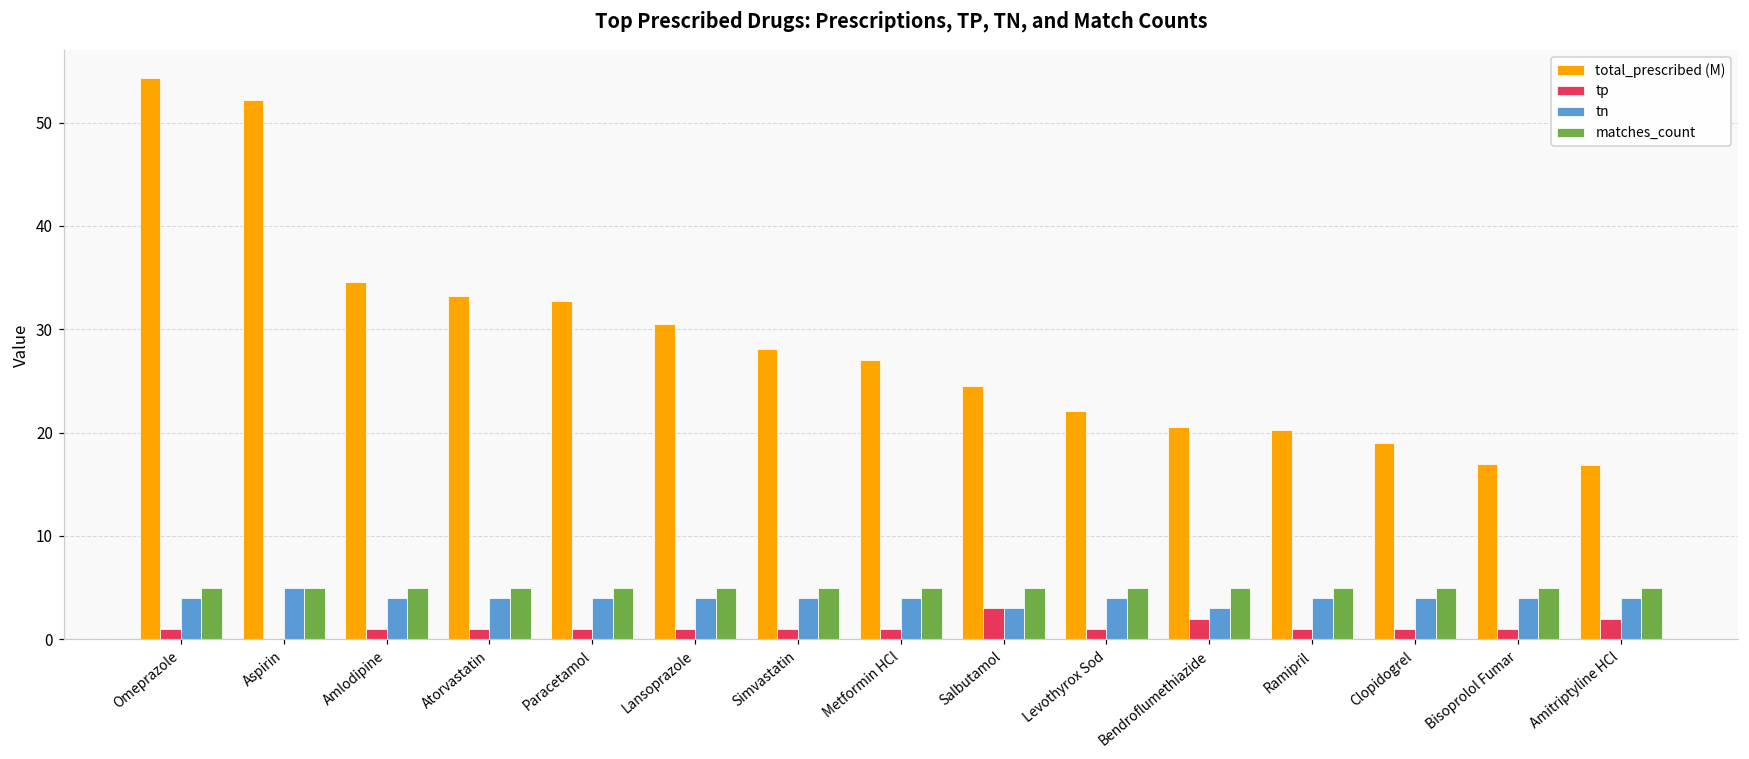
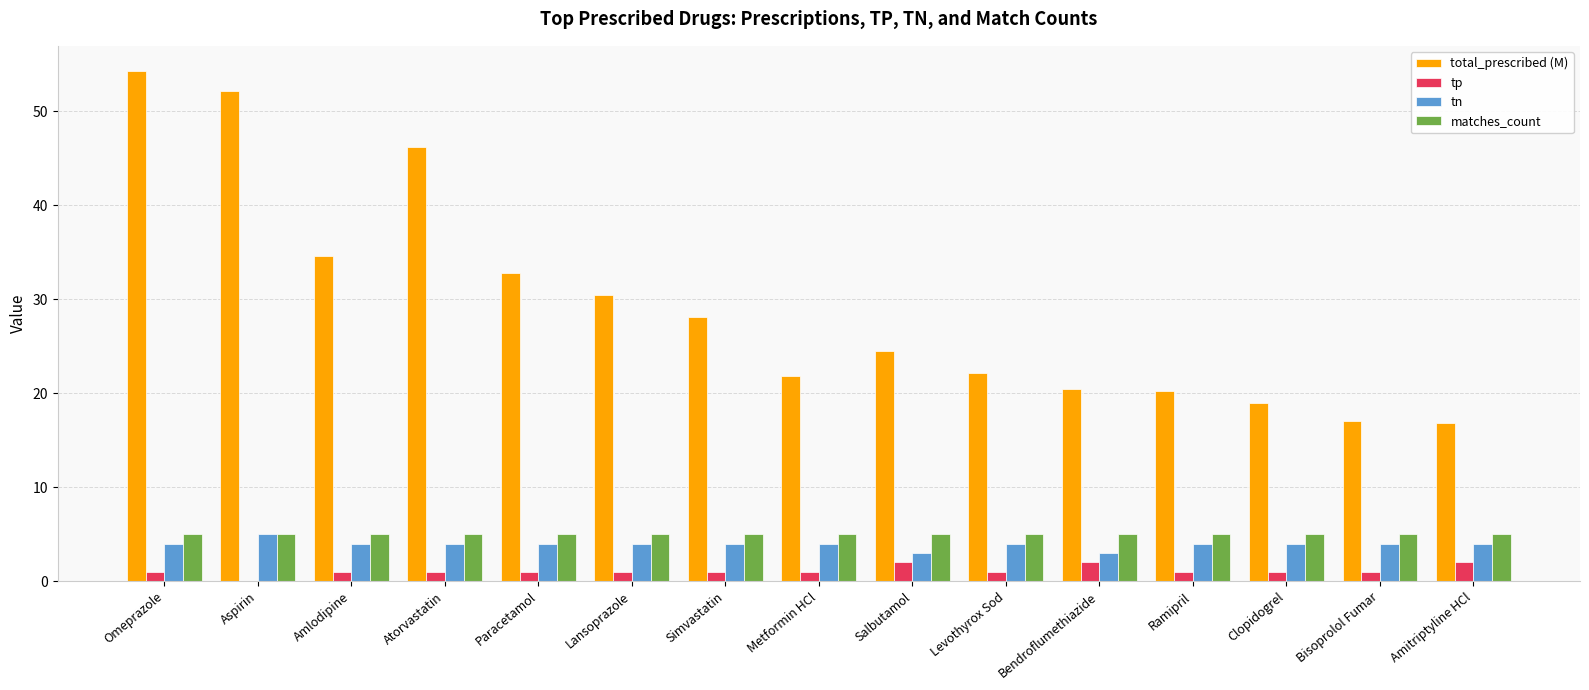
  {
    "total_prescribed (M)": {
      "Omeprazole": 54,
      "Aspirin": 52,
      "Amlodipine": 35,
-     "Atorvastatin": 33,
+     "Atorvastatin": 46,
      "Paracetamol": 33,
      "Lansoprazole": 31,
      "Simvastatin": 28,
-     "Metformin HCl": 27,
+     "Metformin HCl": 22,
      "Salbutamol": 25,
      "Levothyrox Sod": 22,
      "Bendroflumethiazide": 20,
      "Ramipril": 20,
      "Clopidogrel": 19,
      "Bisoprolol Fumar": 17,
      "Amitriptyline HCl": 17
    },
    "tp": {
      "Omeprazole": 1,
      "Aspirin": 0,
      "Amlodipine": 1,
      "Atorvastatin": 1,
      "Paracetamol": 1,
      "Lansoprazole": 1,
      "Simvastatin": 1,
      "Metformin HCl": 1,
-     "Salbutamol": 3,
+     "Salbutamol": 2,
      "Levothyrox Sod": 1,
      "Bendroflumethiazide": 2,
      "Ramipril": 1,
      "Clopidogrel": 1,
      "Bisoprolol Fumar": 1,
      "Amitriptyline HCl": 2
    },
    "tn": {
      "Omeprazole": 4,
      "Aspirin": 5,
      "Amlodipine": 4,
      "Atorvastatin": 4,
      "Paracetamol": 4,
      "Lansoprazole": 4,
      "Simvastatin": 4,
      "Metformin HCl": 4,
      "Salbutamol": 3,
      "Levothyrox Sod": 4,
      "Bendroflumethiazide": 3,
      "Ramipril": 4,
      "Clopidogrel": 4,
      "Bisoprolol Fumar": 4,
      "Amitriptyline HCl": 4
    },
    "matches_count": {
      "Omeprazole": 5,
      "Aspirin": 5,
      "Amlodipine": 5,
      "Atorvastatin": 5,
      "Paracetamol": 5,
      "Lansoprazole": 5,
      "Simvastatin": 5,
      "Metformin HCl": 5,
      "Salbutamol": 5,
      "Levothyrox Sod": 5,
      "Bendroflumethiazide": 5,
      "Ramipril": 5,
      "Clopidogrel": 5,
      "Bisoprolol Fumar": 5,
      "Amitriptyline HCl": 5
    }
  }
